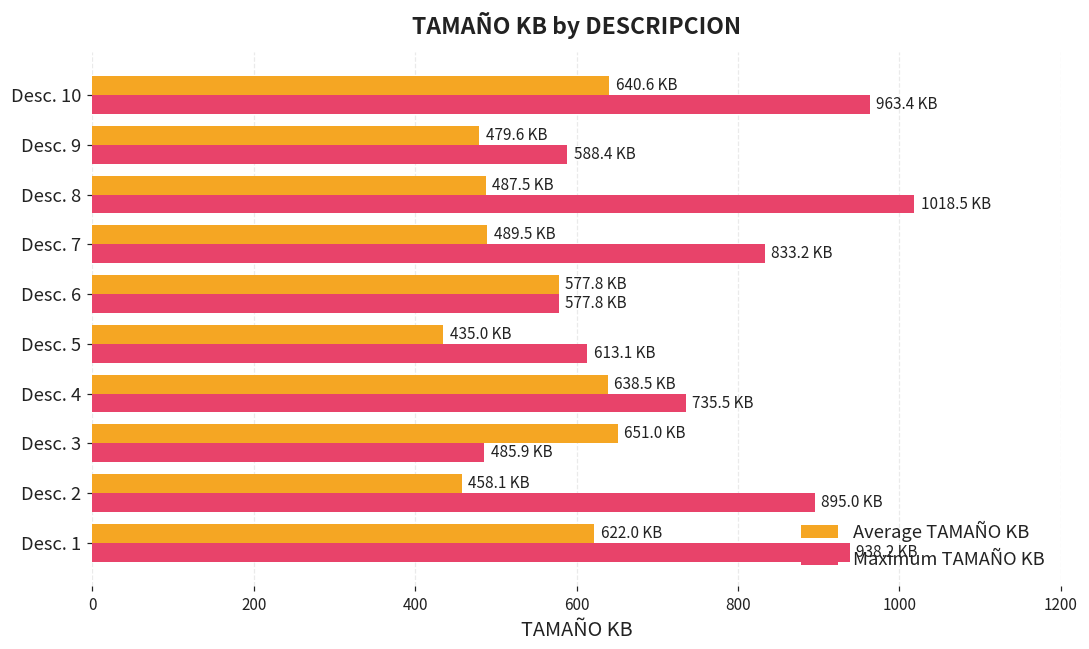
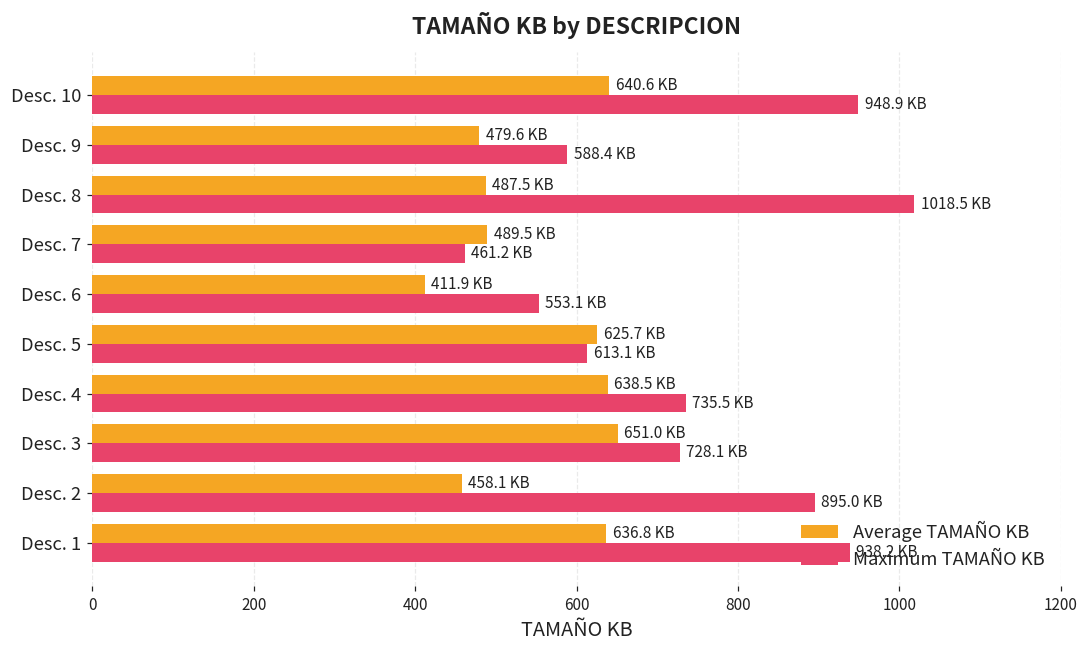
  {
    "Average TAMAÑO KB": {
      "Desc. 10": 640.6,
      "Desc. 9": 479.6,
      "Desc. 8": 487.5,
      "Desc. 7": 489.5,
-     "Desc. 6": 577.8,
-     "Desc. 5": 435.0,
+     "Desc. 6": 411.9,
+     "Desc. 5": 625.7,
      "Desc. 4": 638.5,
      "Desc. 3": 651.0,
      "Desc. 2": 458.1,
-     "Desc. 1": 622.0
+     "Desc. 1": 636.8
    },
    "Maximum TAMAÑO KB": {
-     "Desc. 10": 963.4,
+     "Desc. 10": 948.9,
      "Desc. 9": 588.4,
      "Desc. 8": 1018.5,
-     "Desc. 7": 833.2,
-     "Desc. 6": 577.8,
+     "Desc. 7": 461.2,
+     "Desc. 6": 553.1,
      "Desc. 5": 613.1,
      "Desc. 4": 735.5,
-     "Desc. 3": 485.9,
+     "Desc. 3": 728.1,
      "Desc. 2": 895.0,
      "Desc. 1": 938.2
    }
  }
